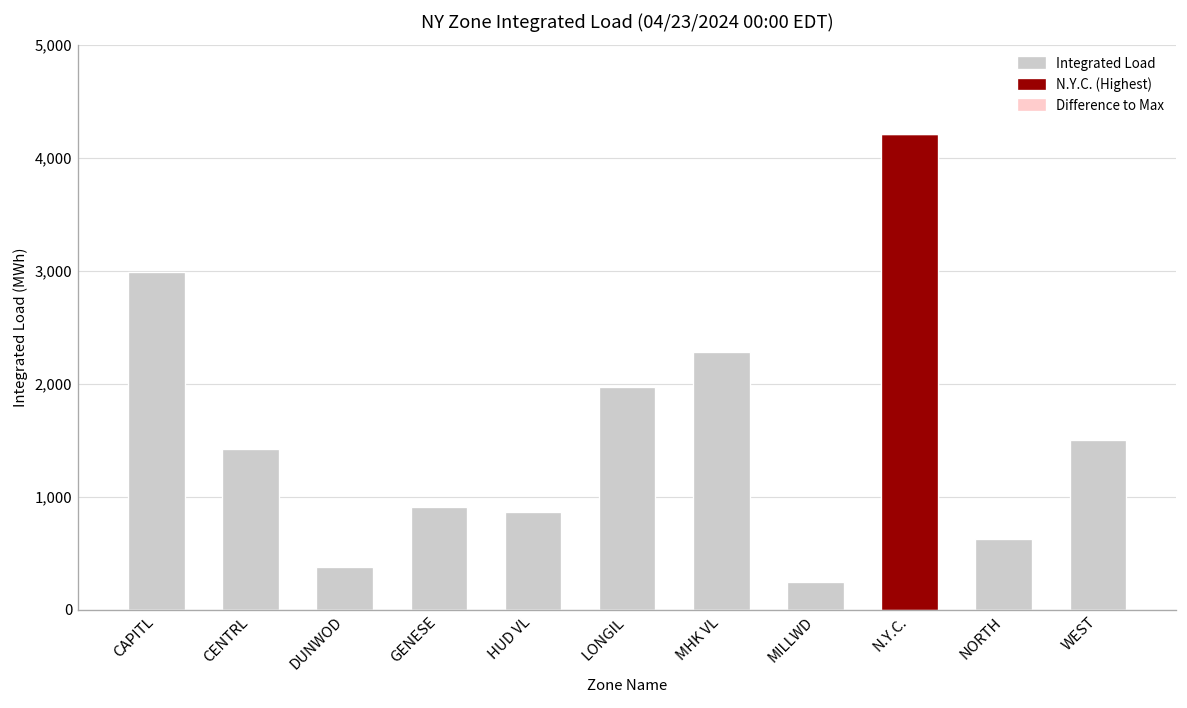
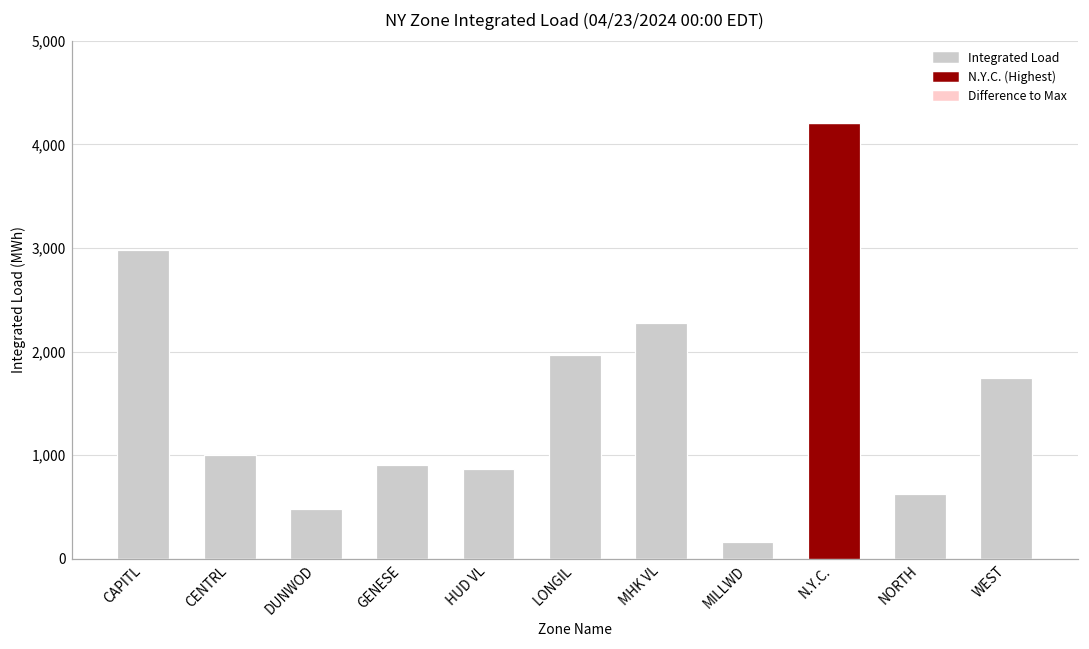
  {
    "Integrated Load": {
      "CAPITL": "3,000",
-     "CENTRL": "1,400",
-     "DUNWOD": "400",
+     "CENTRL": "1,000",
+     "DUNWOD": "500",
      "GENESE": "900",
      "HUD VL": "900",
      "LONGIL": "2,000",
      "MHK VL": "2,300",
-     "MILLWD": "250",
+     "MILLWD": "160",
      "N.Y.C.": "4,200",
      "NORTH": "600",
-     "WEST": "1,500"
+     "WEST": "1,700"
    }
  }
